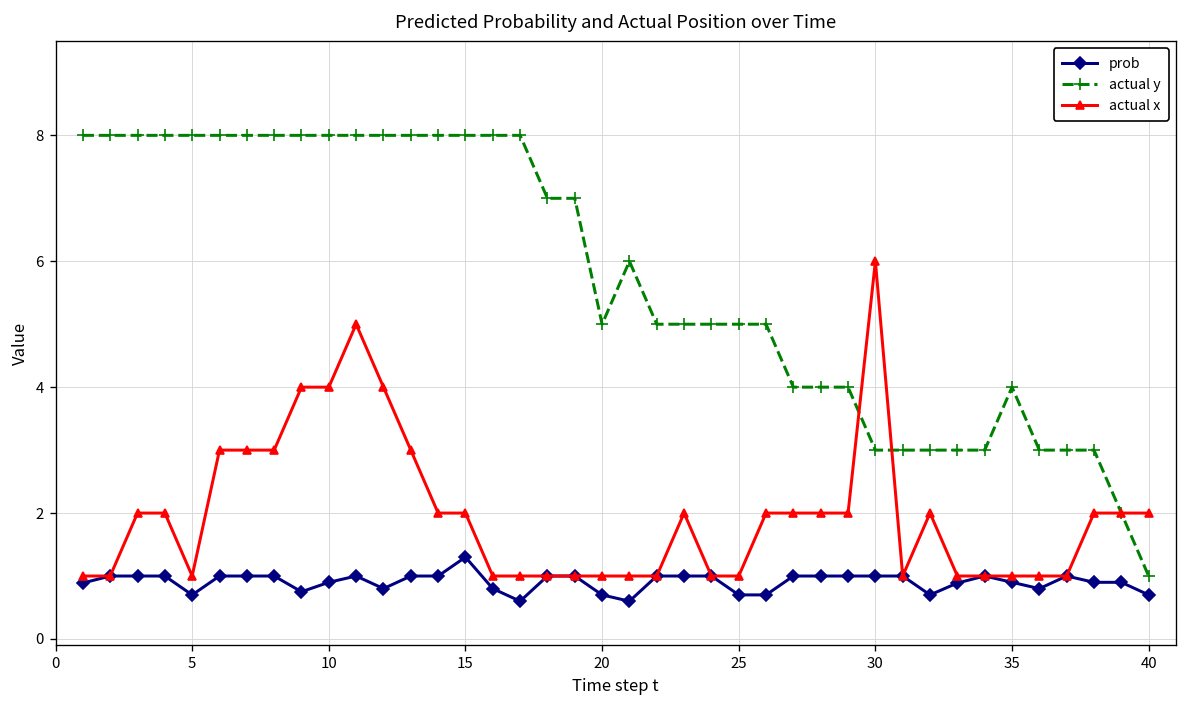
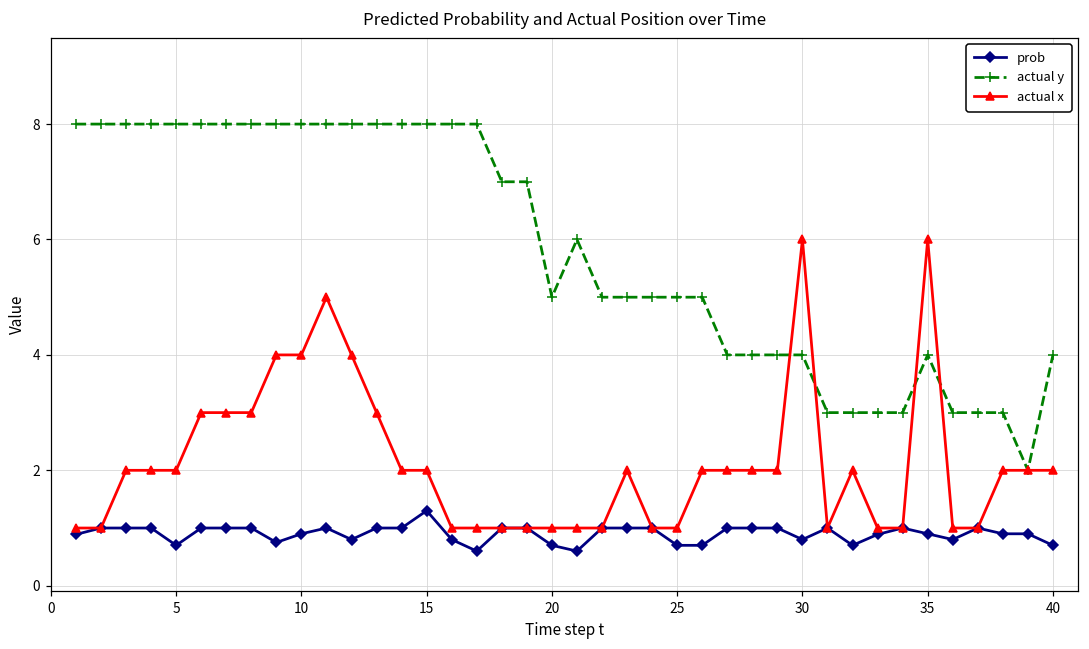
  {
    "prob": {
      "5": 0.7,
      "10": 0.9,
      "15": 1.3,
      "20": 0.7,
      "25": 0.7,
-     "30": 1.0,
+     "30": 0.8,
      "35": 0.9,
      "40": 0.7
    },
    "actual y": {
      "5": 8,
      "10": 8,
      "15": 8,
      "20": 5,
      "25": 5,
-     "30": 3,
+     "30": 4,
      "35": 4,
-     "40": 1
+     "40": 4
    },
    "actual x": {
-     "5": 1,
+     "5": 2,
      "10": 4,
      "15": 2,
      "20": 1,
      "25": 1,
      "30": 6,
-     "35": 1,
+     "35": 6,
      "40": 2
    }
  }
